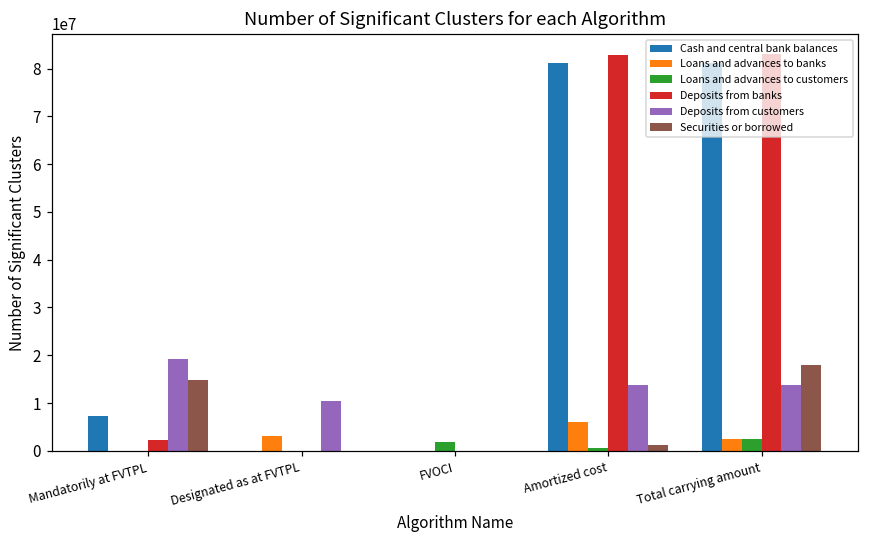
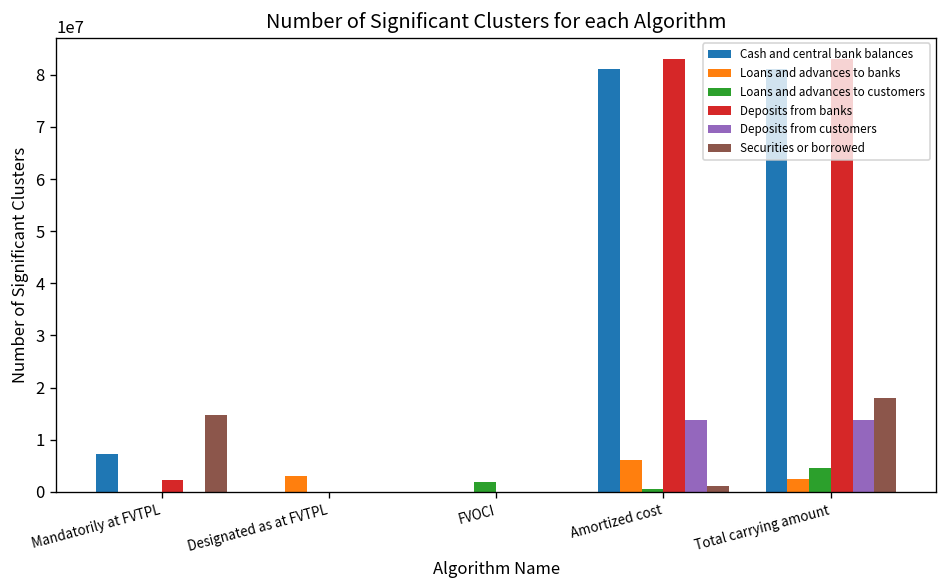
  {
    "Cash and central bank balances": {
      "Mandatorily at FVTPL": 7000000,
      "Designated as at FVTPL": 0,
      "FVOCI": 0,
      "Amortized cost": 81000000
    },
    "Loans and advances to banks": {
      "Designated as at FVTPL": 3000000,
      "Amortized cost": 6000000,
      "Total carrying amount": 2000000
    },
    "Loans and advances to customers": {
      "Designated as at FVTPL": 0,
      "FVOCI": 2000000,
      "Amortized cost": 1000000,
-     "Total carrying amount": 3000000
+     "Total carrying amount": 5000000
    },
    "Deposits from banks": {
      "Mandatorily at FVTPL": 2000000,
      "FVOCI": 0,
      "Amortized cost": 83000000
    },
    "Deposits from customers": {
-     "Mandatorily at FVTPL": 19000000,
-     "Designated as at FVTPL": 11000000,
+     "Mandatorily at FVTPL": 0,
+     "Designated as at FVTPL": 0,
      "FVOCI": 0,
      "Amortized cost": 14000000,
      "Total carrying amount": 14000000
    },
    "Securities or borrowed": {
      "Mandatorily at FVTPL": 15000000,
      "Designated as at FVTPL": 0,
      "FVOCI": 0,
      "Amortized cost": 1000000,
      "Total carrying amount": 18000000
    }
  }
